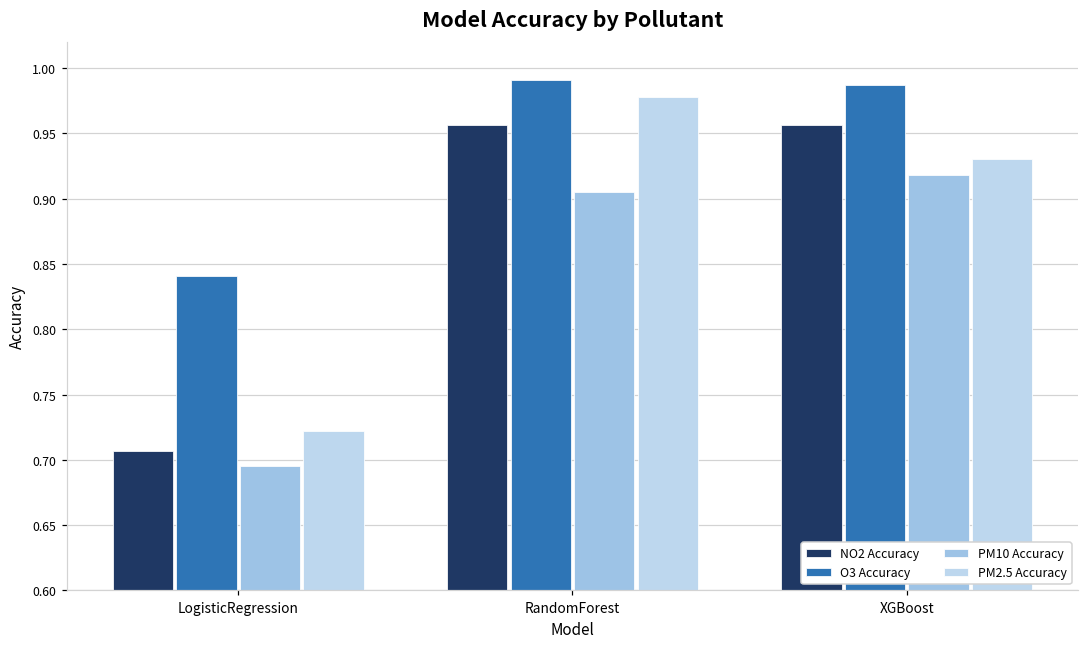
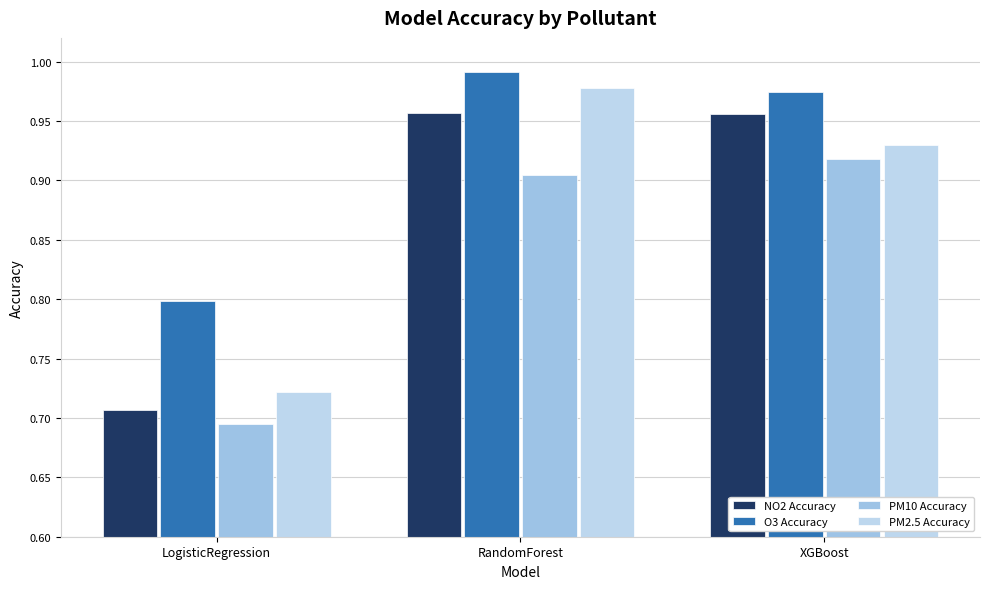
  {
    "NO2 Accuracy": {
      "LogisticRegression": 0.707,
      "RandomForest": 0.957,
      "XGBoost": 0.956
    },
    "O3 Accuracy": {
-     "LogisticRegression": 0.841,
+     "LogisticRegression": 0.799,
      "RandomForest": 0.991,
-     "XGBoost": 0.987
+     "XGBoost": 0.974
    }
  }
